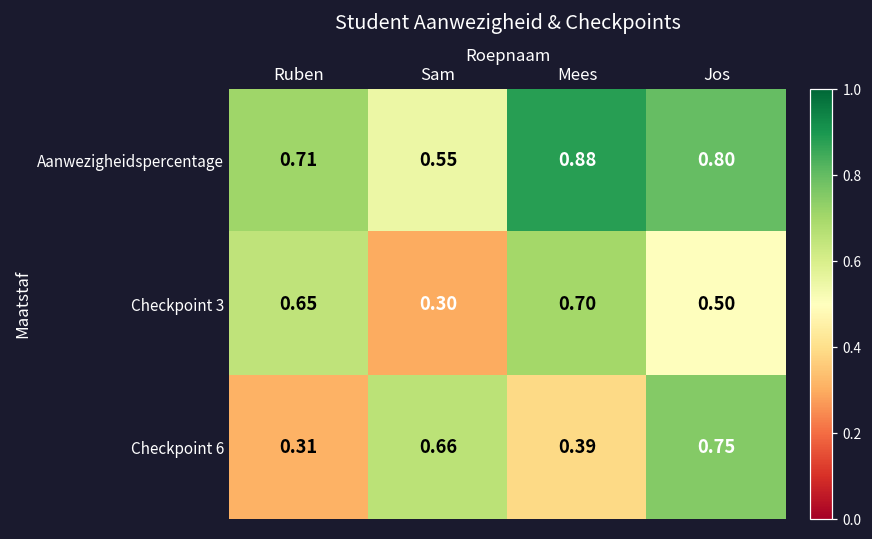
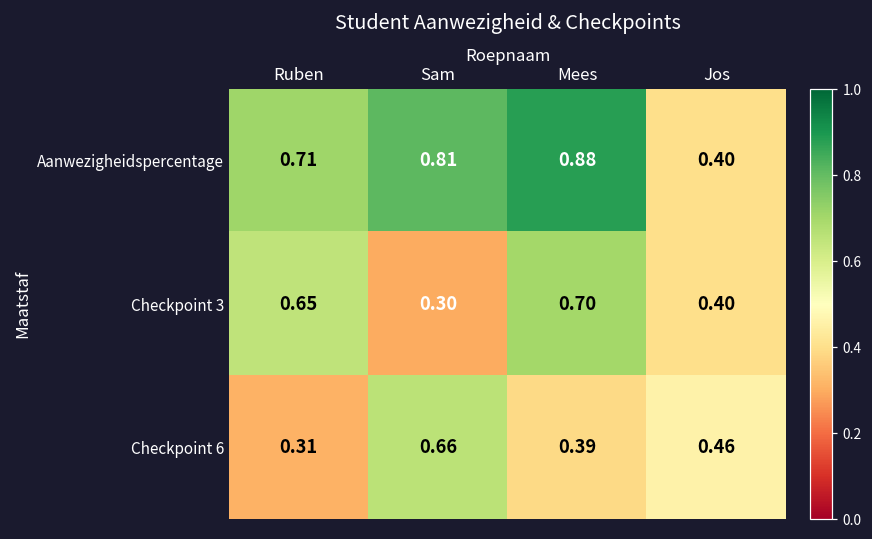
  {
    "Aanwezigheidspercentage": {
      "Ruben": 0.71,
-     "Sam": 0.55,
+     "Sam": 0.81,
      "Mees": 0.88,
-     "Jos": 0.80
+     "Jos": 0.40
    },
    "Checkpoint 3": {
      "Ruben": 0.65,
      "Sam": 0.30,
      "Mees": 0.70,
-     "Jos": 0.50
+     "Jos": 0.40
    },
    "Checkpoint 6": {
      "Ruben": 0.31,
      "Sam": 0.66,
      "Mees": 0.39,
-     "Jos": 0.75
+     "Jos": 0.46
    }
  }
